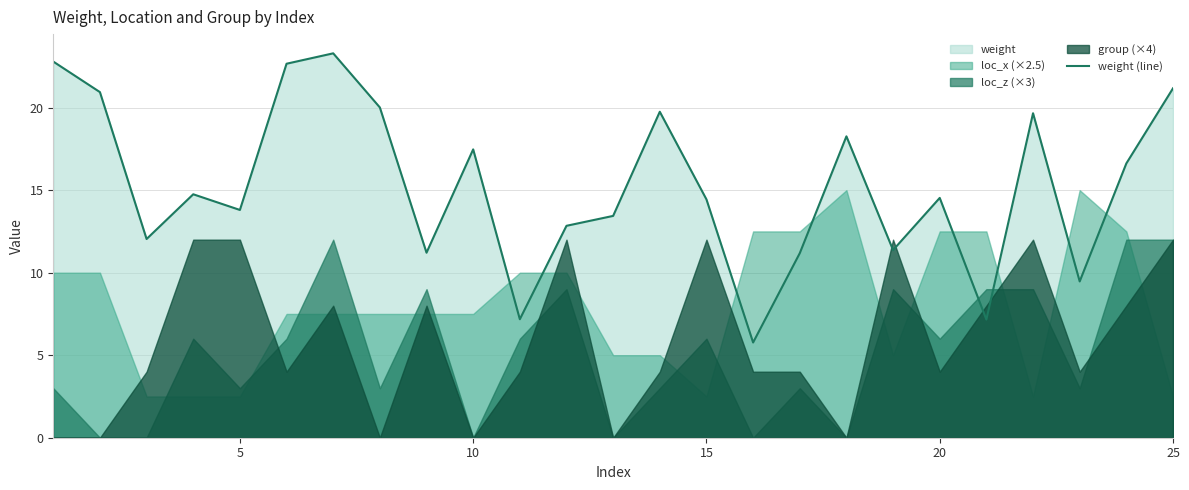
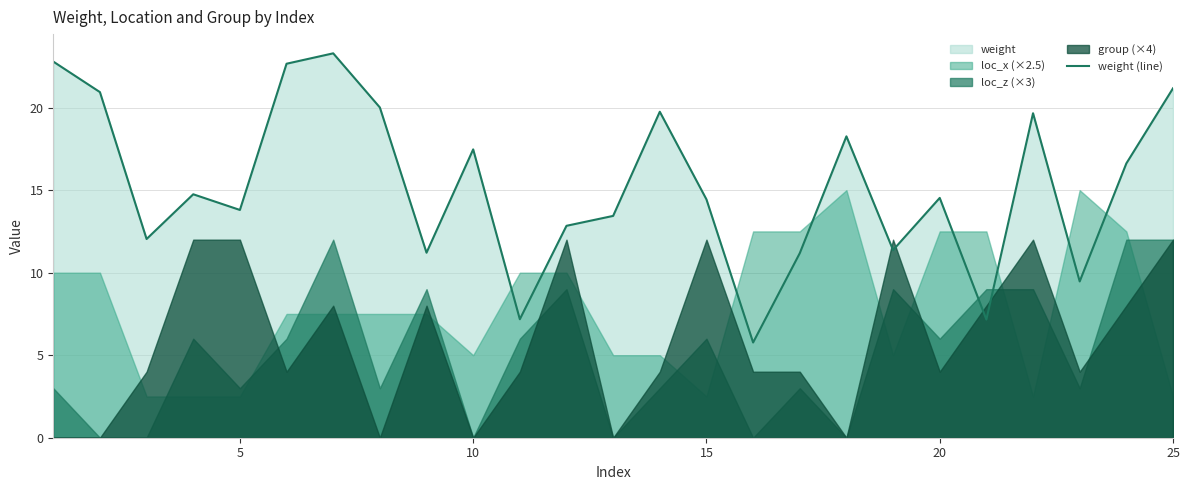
  {
    "weight": {
      "5": 13.8,
      "10": 17.5,
      "15": 14.4,
      "20": 14.5,
      "25": 21.2
    },
    "loc_x (×2.5)": {
      "5": 2.5,
-     "10": 7.5,
+     "10": 5.0,
      "15": 2.5,
      "20": 12.5,
      "25": 2.5
    }
  }
